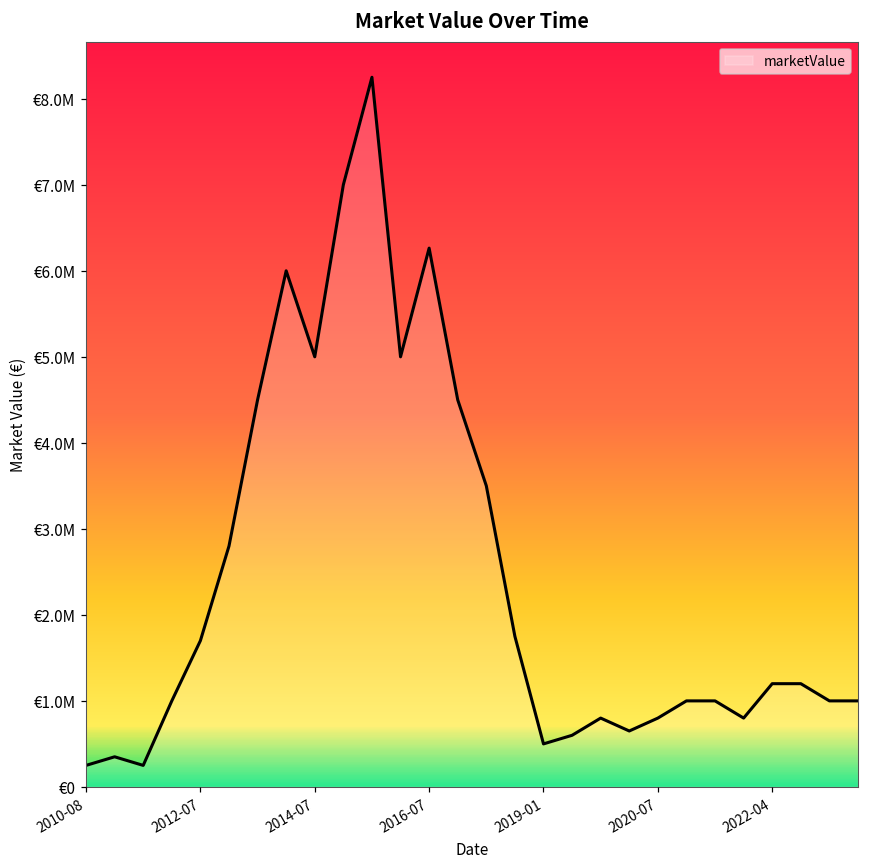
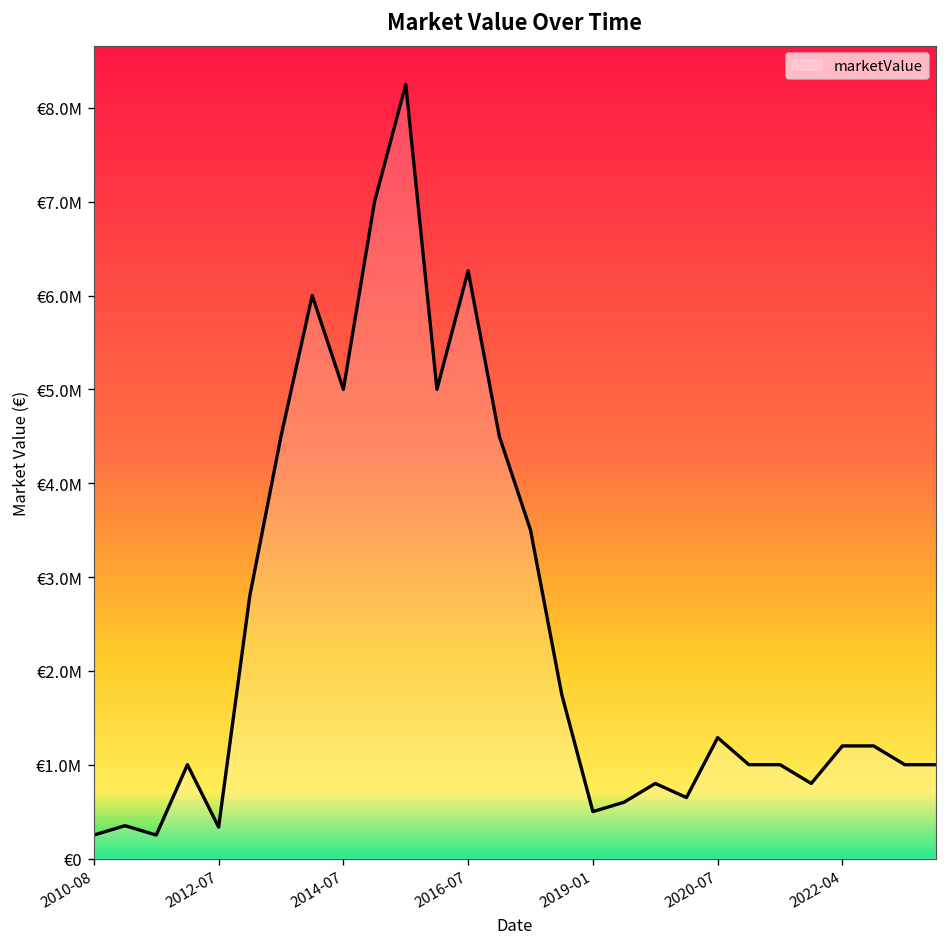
  {
    "2010-08": "€300000",
-   "2012-07": "€1700000",
+   "2012-07": "€300000",
    "2014-07": "€5000000",
    "2016-07": "€6300000",
    "2019-01": "€500000",
-   "2020-07": "€800000",
+   "2020-07": "€1300000",
    "2022-04": "€1200000"
  }
